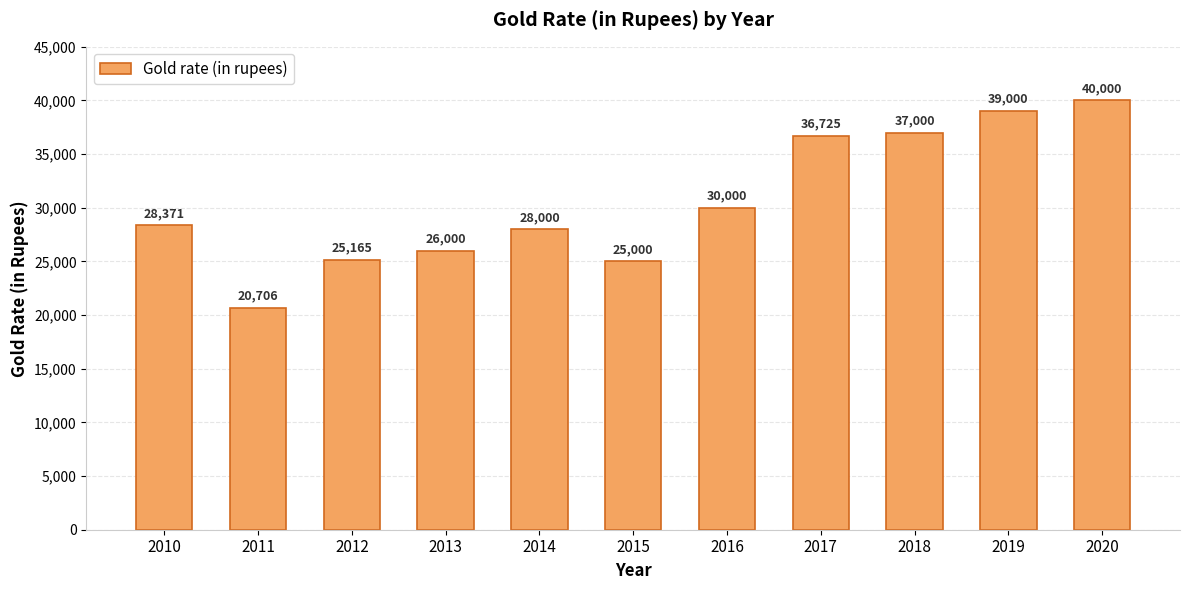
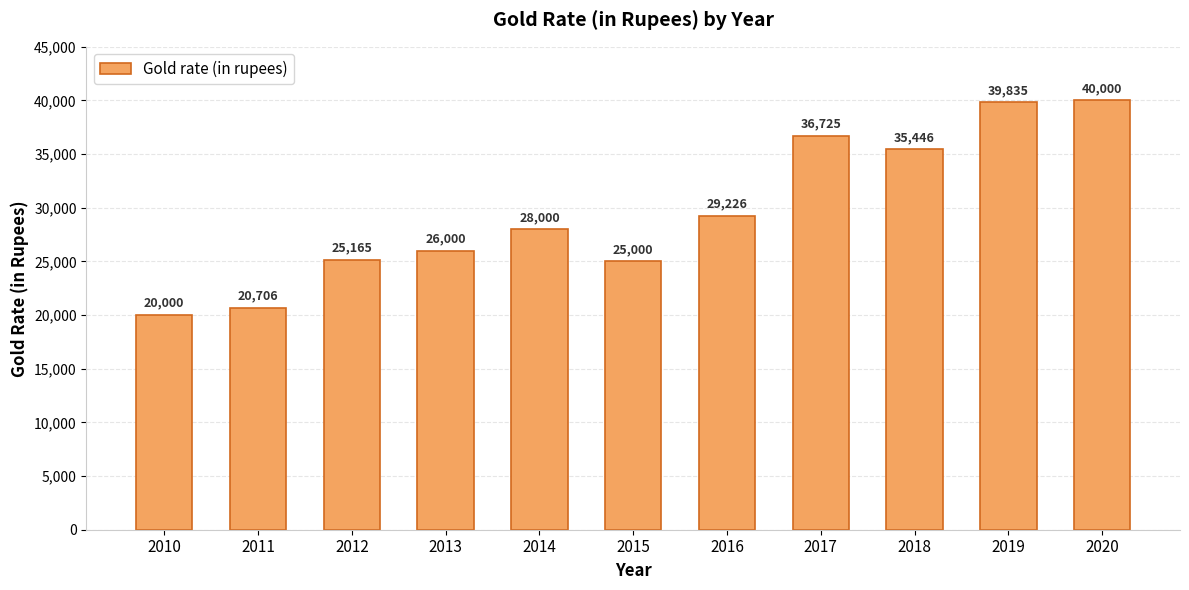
  {
-   "2010": "28,371",
+   "2010": "20,000",
    "2011": "20,706",
    "2012": "25,165",
    "2013": "26,000",
    "2014": "28,000",
    "2015": "25,000",
-   "2016": "30,000",
+   "2016": "29,226",
    "2017": "36,725",
-   "2018": "37,000",
-   "2019": "39,000",
+   "2018": "35,446",
+   "2019": "39,835",
    "2020": "40,000"
  }
